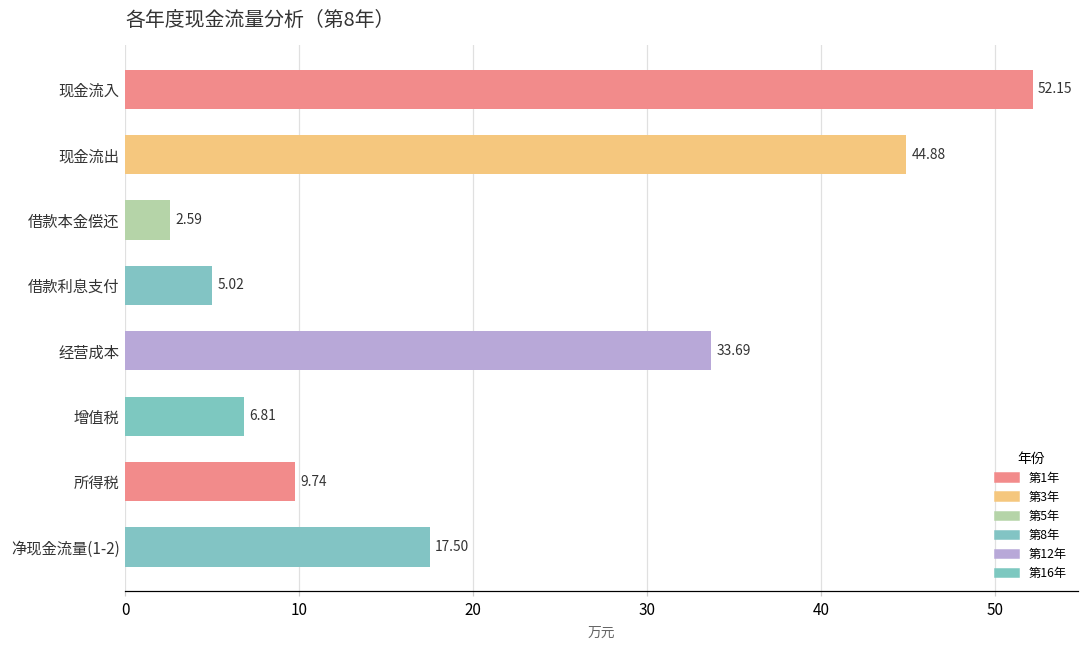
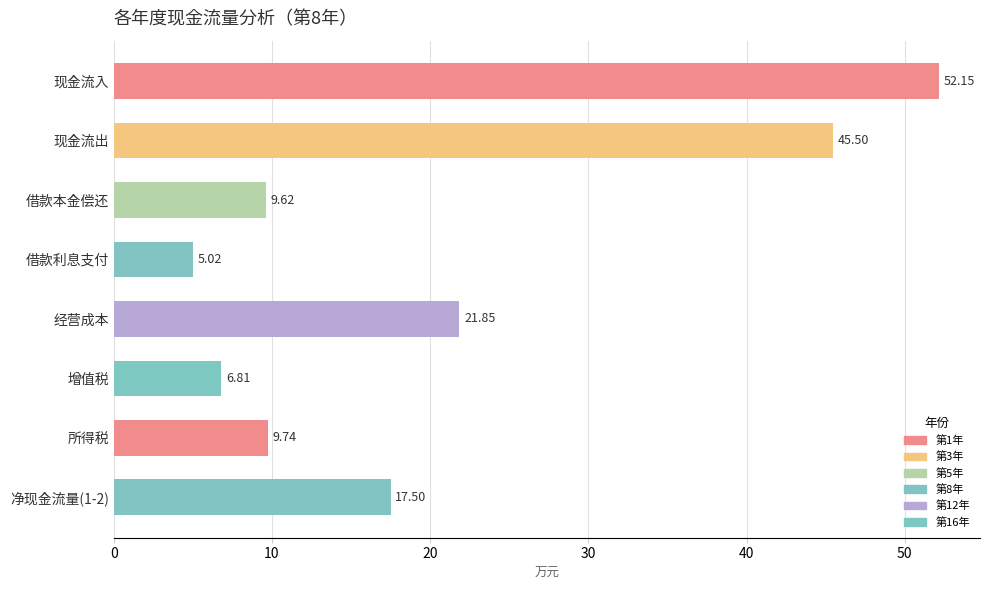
  {
    "现金流入": 52.15,
-   "现金流出": 44.88,
-   "借款本金偿还": 2.59,
+   "现金流出": 45.50,
+   "借款本金偿还": 9.62,
    "借款利息支付": 5.02,
-   "经营成本": 33.69,
+   "经营成本": 21.85,
    "增值税": 6.81,
    "所得税": 9.74,
    "净现金流量(1-2)": 17.50
  }
